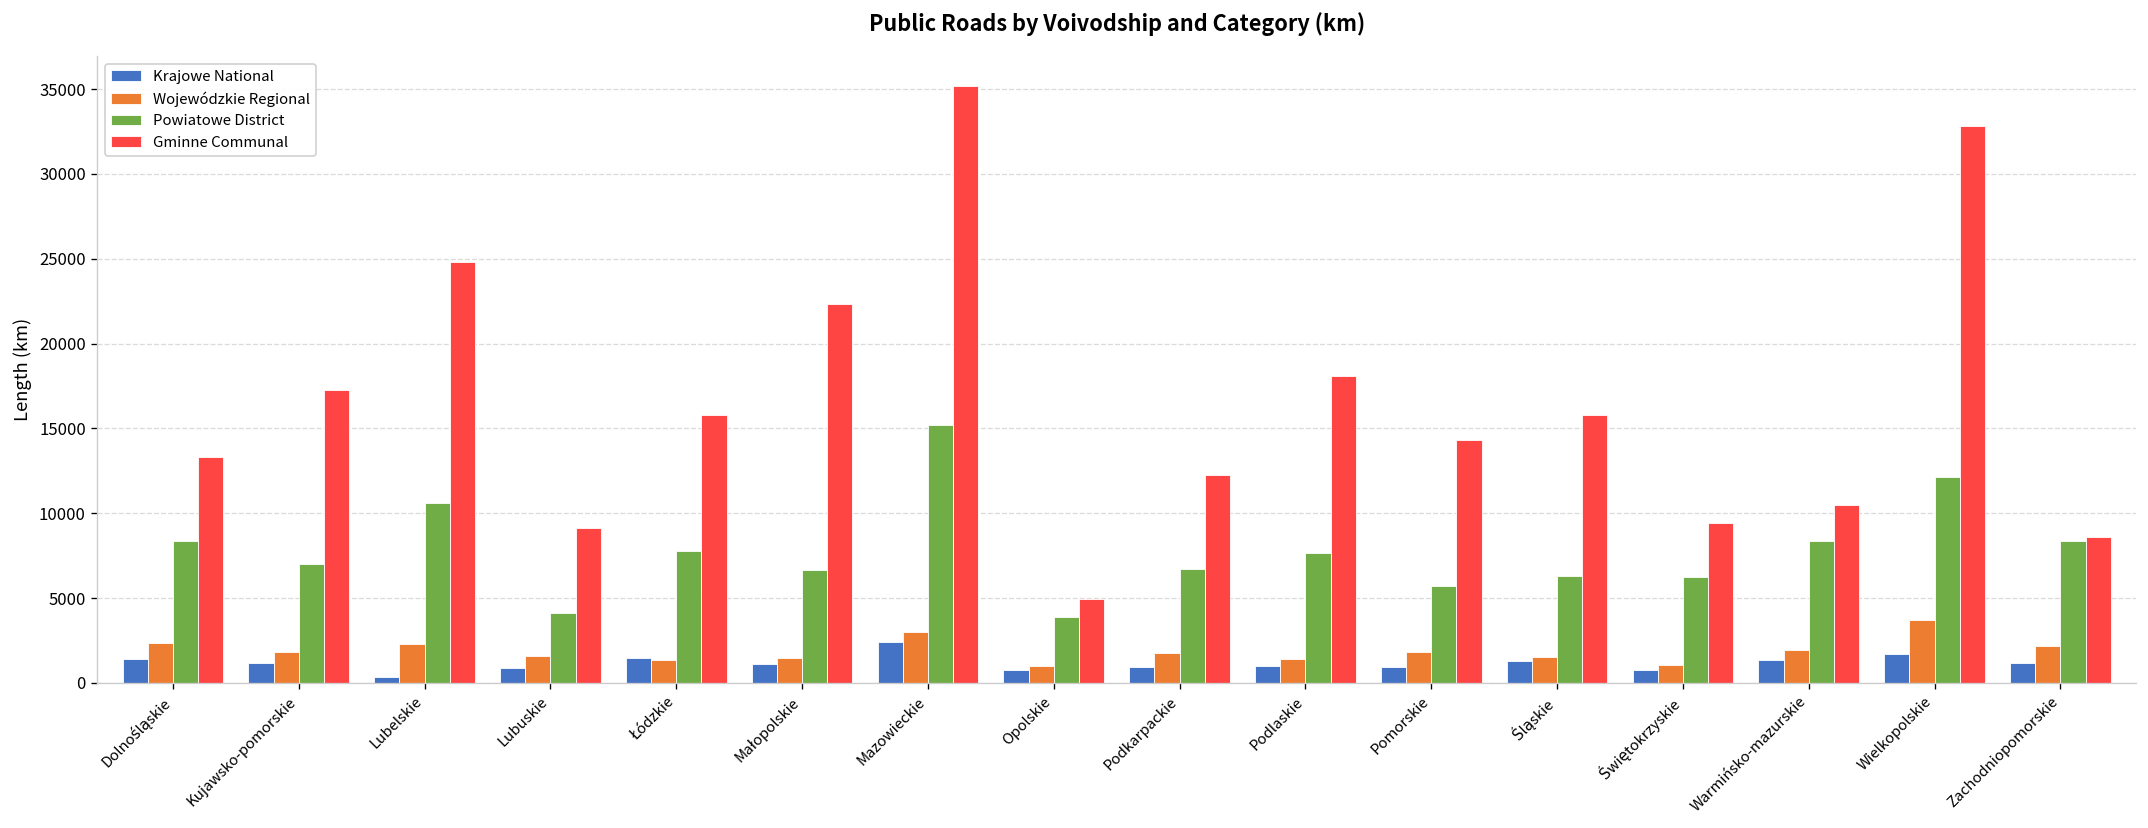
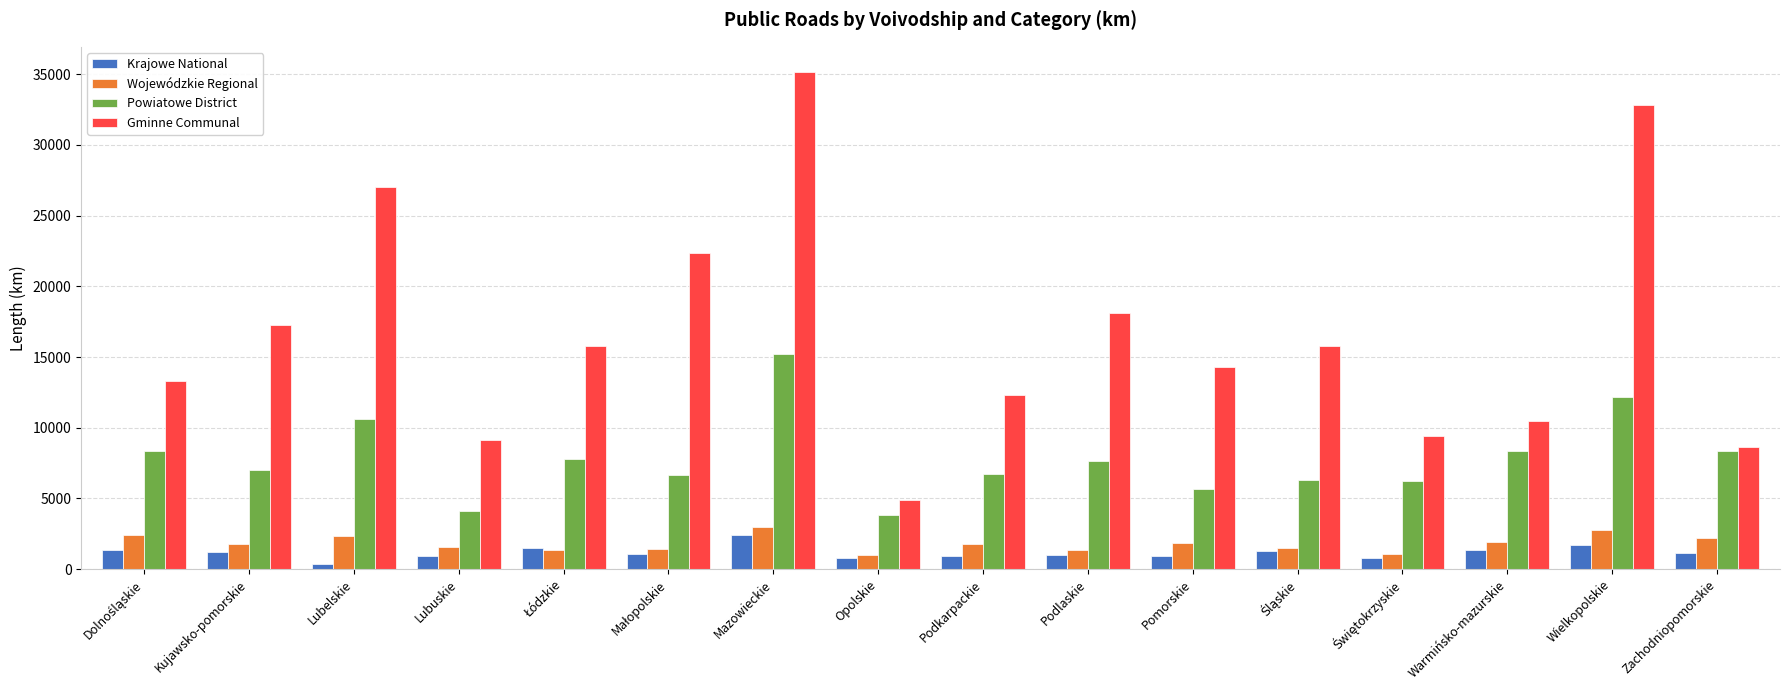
  {
    "Krajowe National": {
      "Dolnośląskie": 1400,
      "Kujawsko-pomorskie": 1200,
      "Lubelskie": 400,
      "Lubuskie": 900,
      "Łódzkie": 1500,
      "Małopolskie": 1100,
      "Mazowieckie": 2400,
      "Opolskie": 800,
      "Podkarpackie": 900,
      "Podlaskie": 1000,
      "Pomorskie": 900,
      "Śląskie": 1300,
      "Świętokrzyskie": 800,
      "Warmińsko-mazurskie": 1300,
      "Wielkopolskie": 1700,
      "Zachodniopomorskie": 1200
    },
    "Wojewódzkie Regional": {
      "Dolnośląskie": 2400,
      "Kujawsko-pomorskie": 1800,
      "Lubelskie": 2300,
      "Lubuskie": 1600,
      "Łódzkie": 1400,
      "Małopolskie": 1500,
      "Mazowieckie": 3000,
      "Opolskie": 1000,
      "Podkarpackie": 1800,
      "Podlaskie": 1400,
      "Pomorskie": 1800,
      "Śląskie": 1500,
      "Świętokrzyskie": 1100,
      "Warmińsko-mazurskie": 1900,
-     "Wielkopolskie": 3700,
+     "Wielkopolskie": 2800,
      "Zachodniopomorskie": 2200
    },
    "Powiatowe District": {
      "Dolnośląskie": 8400,
      "Kujawsko-pomorskie": 7000,
      "Lubelskie": 10600,
      "Lubuskie": 4100,
      "Łódzkie": 7800,
      "Małopolskie": 6600,
      "Mazowieckie": 15200,
      "Opolskie": 3900,
      "Podkarpackie": 6700,
      "Podlaskie": 7600,
      "Pomorskie": 5700,
      "Śląskie": 6300,
      "Świętokrzyskie": 6200,
      "Warmińsko-mazurskie": 8300,
      "Wielkopolskie": 12200,
      "Zachodniopomorskie": 8400
    },
    "Gminne Communal": {
      "Dolnośląskie": 13300,
      "Kujawsko-pomorskie": 17300,
-     "Lubelskie": 24800,
+     "Lubelskie": 27000,
      "Lubuskie": 9200,
      "Łódzkie": 15800,
      "Małopolskie": 22300,
      "Mazowieckie": 35200,
      "Opolskie": 4900,
      "Podkarpackie": 12300,
      "Podlaskie": 18100,
      "Pomorskie": 14300,
      "Śląskie": 15800,
      "Świętokrzyskie": 9400,
      "Warmińsko-mazurskie": 10500,
      "Wielkopolskie": 32800,
      "Zachodniopomorskie": 8600
    }
  }
